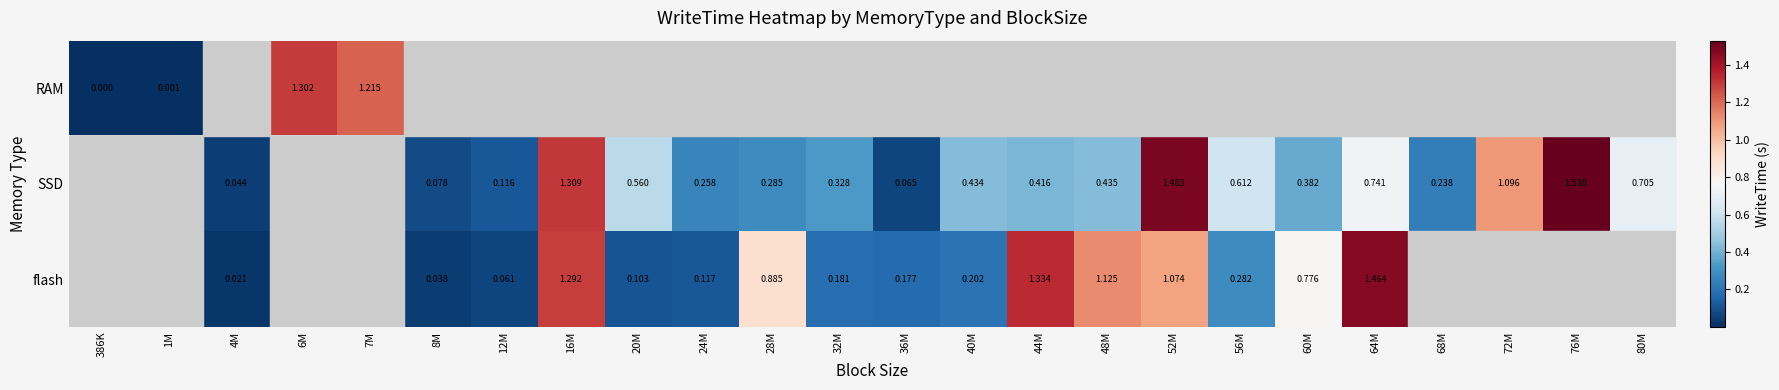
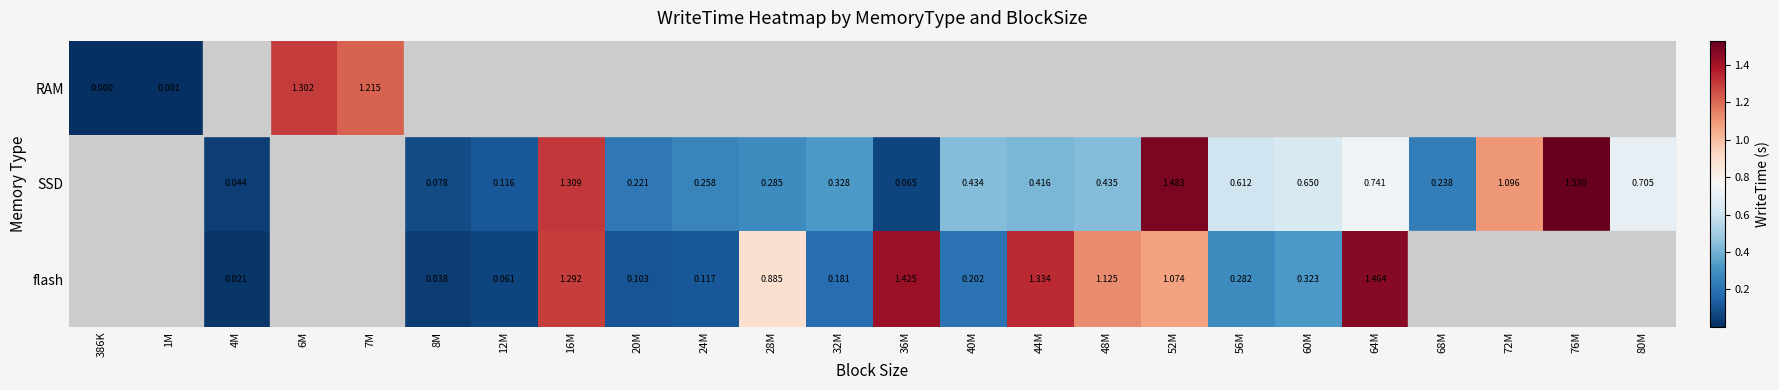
  {
    "RAM": {
      "386K": 0.000,
      "1M": 0.001,
      "6M": 1.302,
      "7M": 1.215
    },
    "SSD": {
      "4M": 0.044,
      "8M": 0.078,
      "12M": 0.116,
      "16M": 1.309,
-     "20M": 0.560,
+     "20M": 0.221,
      "24M": 0.258,
      "28M": 0.285,
      "32M": 0.328,
      "36M": 0.065,
      "40M": 0.434,
      "44M": 0.416,
      "48M": 0.435,
      "52M": 1.483,
      "56M": 0.612,
-     "60M": 0.382,
+     "60M": 0.650,
      "64M": 0.741,
      "68M": 0.238,
      "72M": 1.096,
      "76M": 1.530,
      "80M": 0.705
    },
    "flash": {
      "4M": 0.021,
      "8M": 0.038,
      "12M": 0.061,
      "16M": 1.292,
      "20M": 0.103,
      "24M": 0.117,
      "28M": 0.885,
      "32M": 0.181,
-     "36M": 0.177,
+     "36M": 1.425,
      "40M": 0.202,
      "44M": 1.334,
      "48M": 1.125,
      "52M": 1.074,
      "56M": 0.282,
-     "60M": 0.776,
+     "60M": 0.323,
      "64M": 1.464
    }
  }
